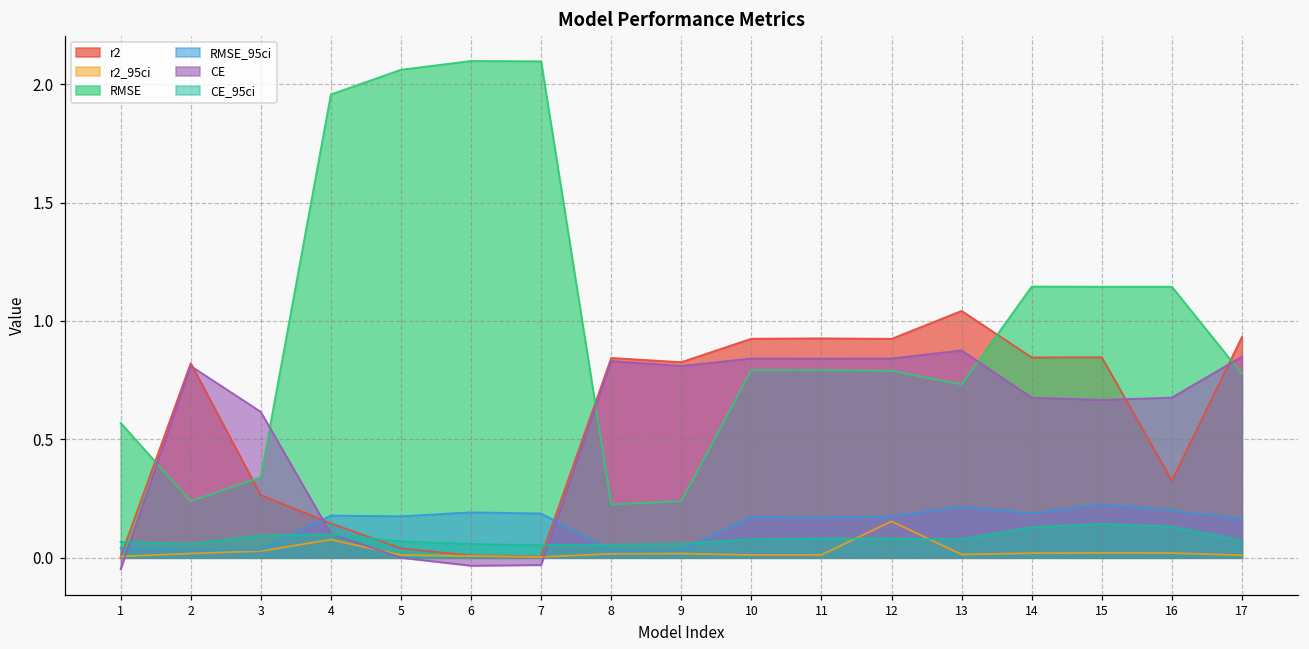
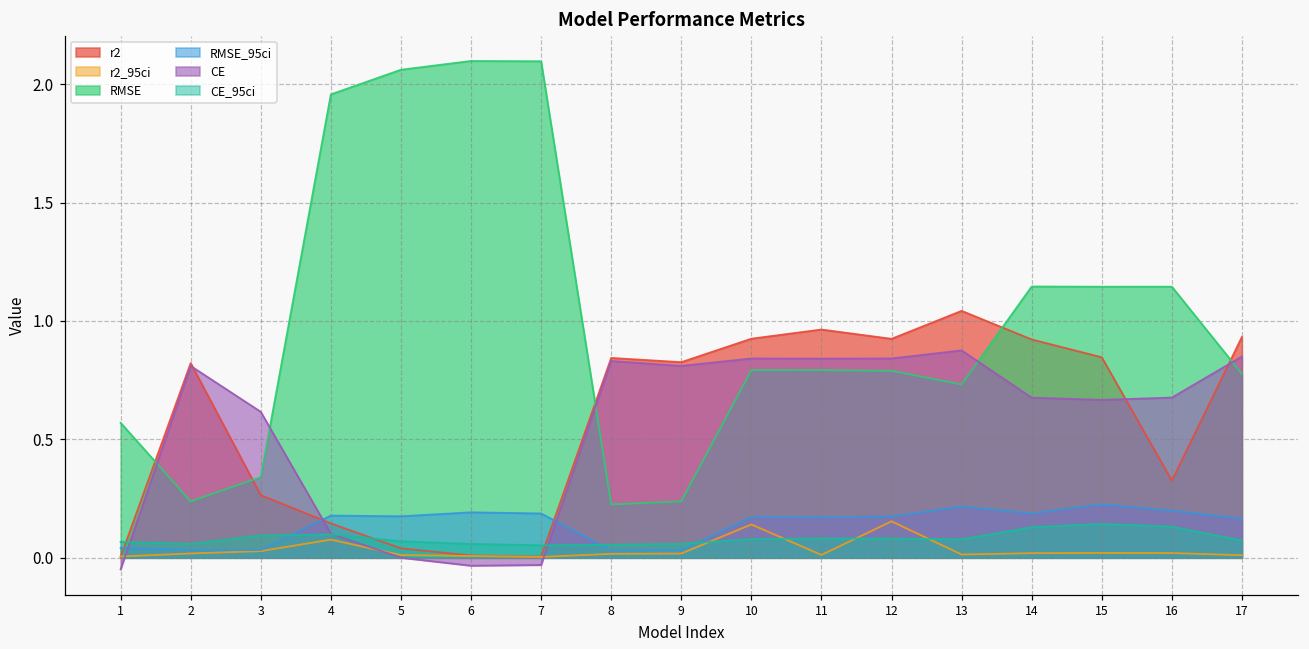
  {
    "r2": {
      "2": 0.82,
      "3": 0.26,
      "4": 0.15,
      "5": 0.04,
      "8": 0.84,
      "9": 0.83,
      "10": 0.93,
-     "11": 0.93,
+     "11": 0.96,
      "12": 0.92,
      "13": 1.04,
-     "14": 0.85,
+     "14": 0.92,
      "15": 0.85,
      "16": 0.33,
      "17": 0.93
    },
    "r2_95ci": {
      "2": 0.02,
      "4": 0.08,
      "8": 0.02,
      "9": 0.02,
-     "10": 0.01,
+     "10": 0.14,
      "11": 0.01,
      "12": 0.15,
      "13": 0.01,
      "14": 0.02,
      "15": 0.02,
      "16": 0.02,
      "17": 0.01
    }
  }
